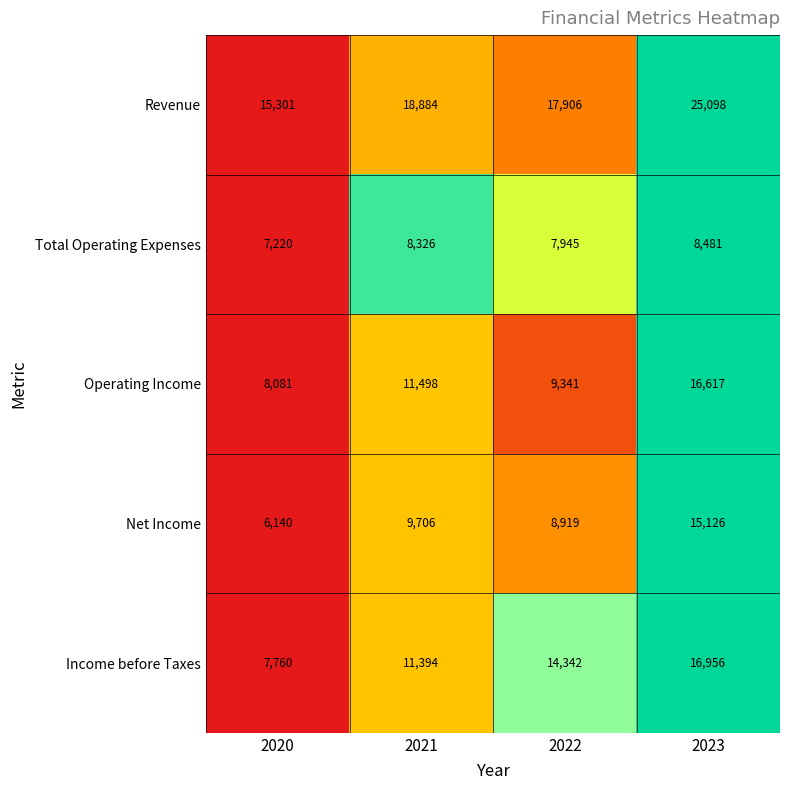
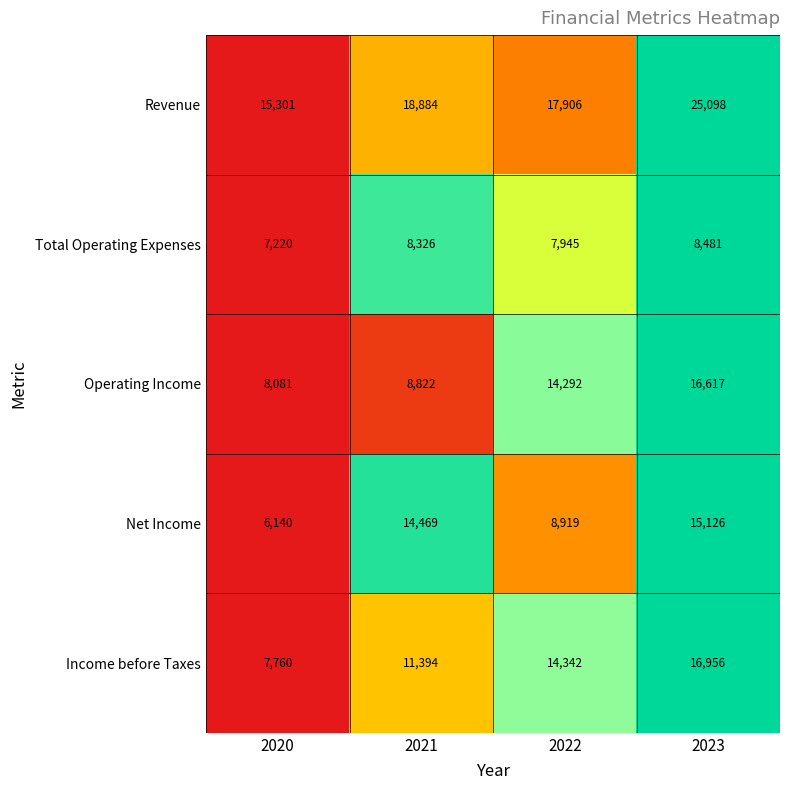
  {
    "Revenue": {
      "2020": "15,301",
      "2021": "18,884",
      "2022": "17,906",
      "2023": "25,098"
    },
    "Total Operating Expenses": {
      "2020": "7,220",
      "2021": "8,326",
      "2022": "7,945",
      "2023": "8,481"
    },
    "Operating Income": {
      "2020": "8,081",
-     "2021": "11,498",
-     "2022": "9,341",
+     "2021": "8,822",
+     "2022": "14,292",
      "2023": "16,617"
    },
    "Net Income": {
      "2020": "6,140",
-     "2021": "9,706",
+     "2021": "14,469",
      "2022": "8,919",
      "2023": "15,126"
    },
    "Income before Taxes": {
      "2020": "7,760",
      "2021": "11,394",
      "2022": "14,342",
      "2023": "16,956"
    }
  }
